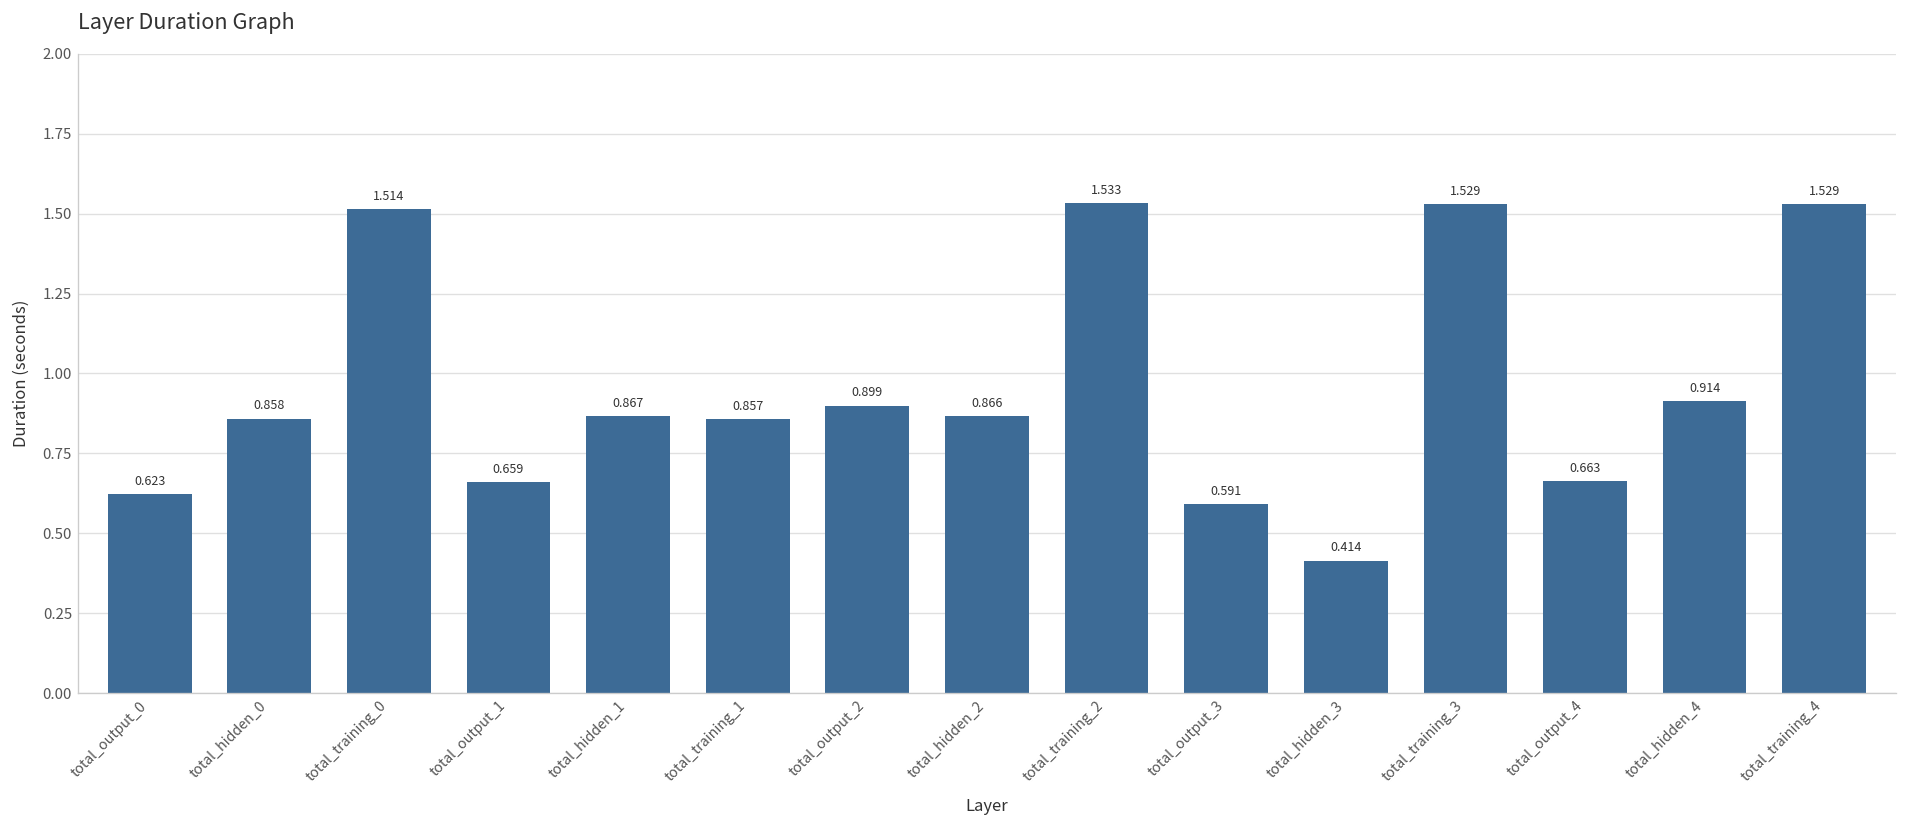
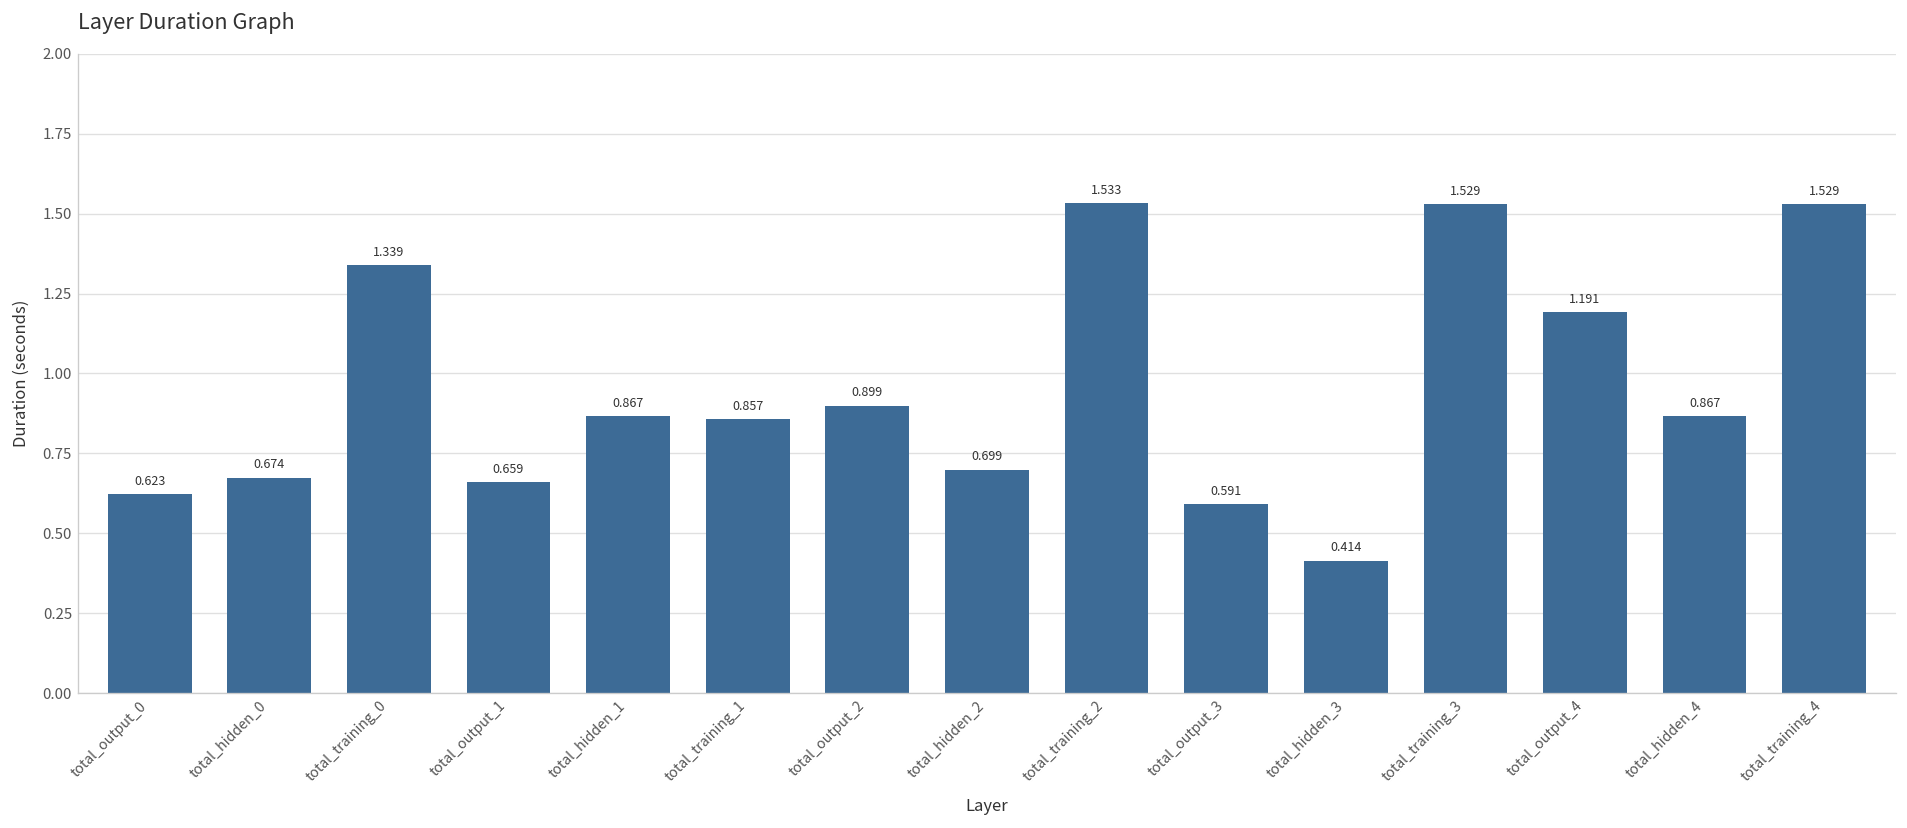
  {
    "total_output_0": 0.623,
-   "total_hidden_0": 0.858,
-   "total_training_0": 1.514,
+   "total_hidden_0": 0.674,
+   "total_training_0": 1.339,
    "total_output_1": 0.659,
    "total_hidden_1": 0.867,
    "total_training_1": 0.857,
    "total_output_2": 0.899,
-   "total_hidden_2": 0.866,
+   "total_hidden_2": 0.699,
    "total_training_2": 1.533,
    "total_output_3": 0.591,
    "total_hidden_3": 0.414,
    "total_training_3": 1.529,
-   "total_output_4": 0.663,
-   "total_hidden_4": 0.914,
+   "total_output_4": 1.191,
+   "total_hidden_4": 0.867,
    "total_training_4": 1.529
  }
